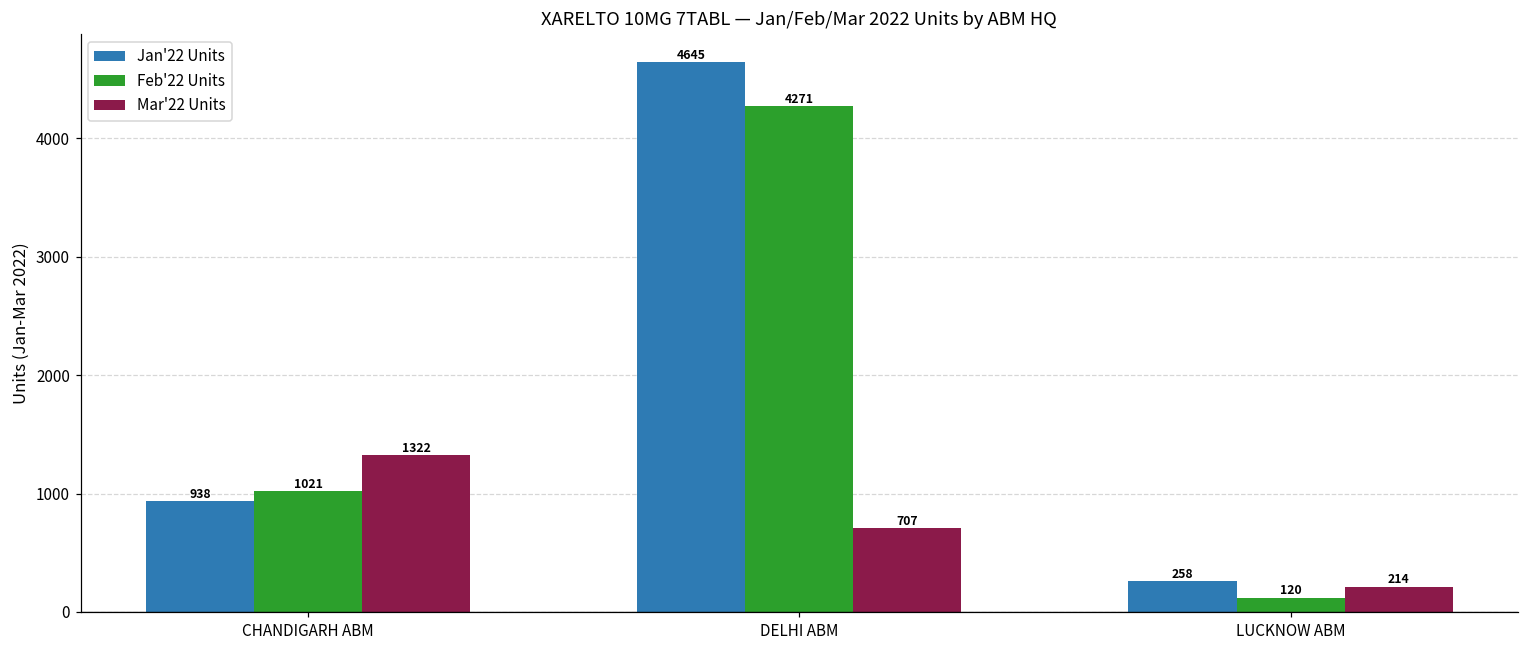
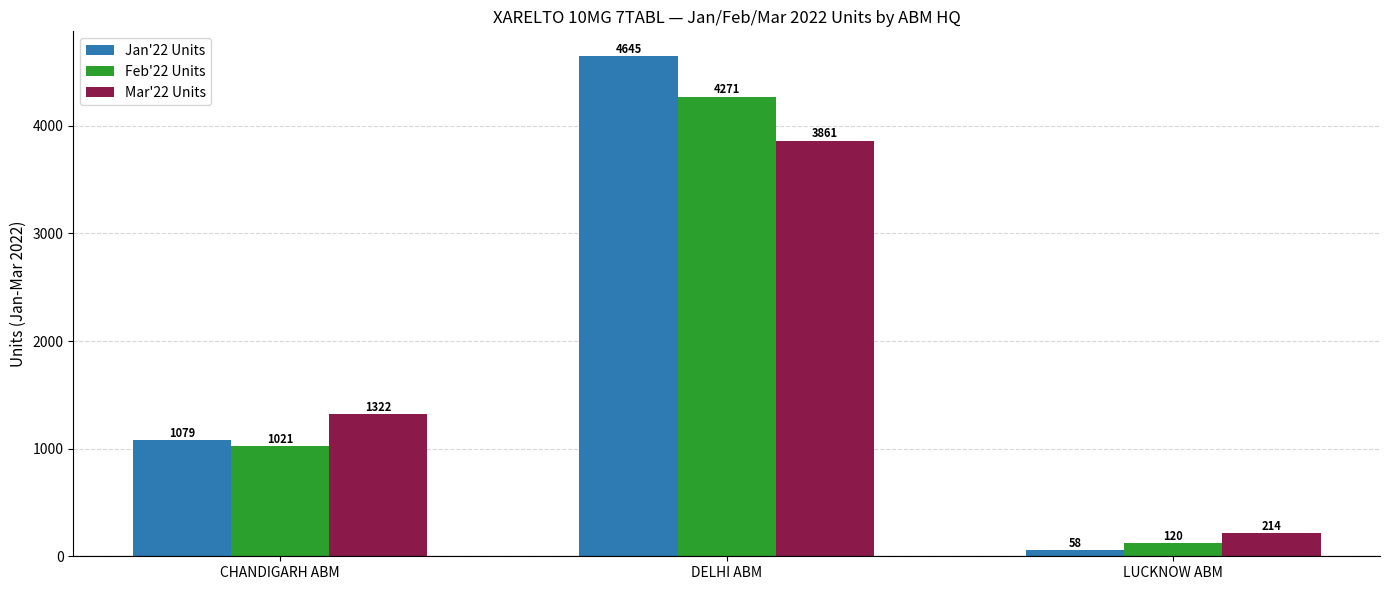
  {
    "Jan'22 Units": {
-     "CHANDIGARH ABM": 938,
+     "CHANDIGARH ABM": 1079,
      "DELHI ABM": 4645,
-     "LUCKNOW ABM": 258
+     "LUCKNOW ABM": 58
    },
    "Feb'22 Units": {
      "CHANDIGARH ABM": 1021,
      "DELHI ABM": 4271,
      "LUCKNOW ABM": 120
    },
    "Mar'22 Units": {
      "CHANDIGARH ABM": 1322,
-     "DELHI ABM": 707,
+     "DELHI ABM": 3861,
      "LUCKNOW ABM": 214
    }
  }
